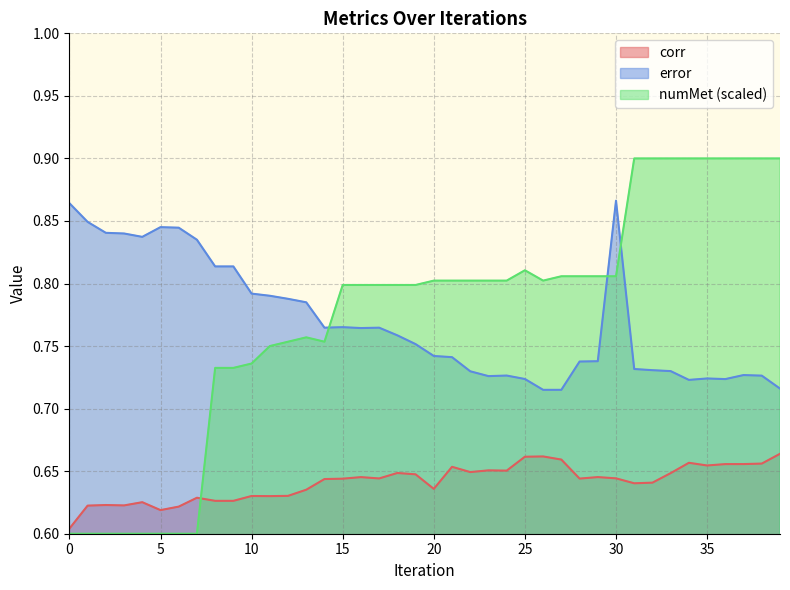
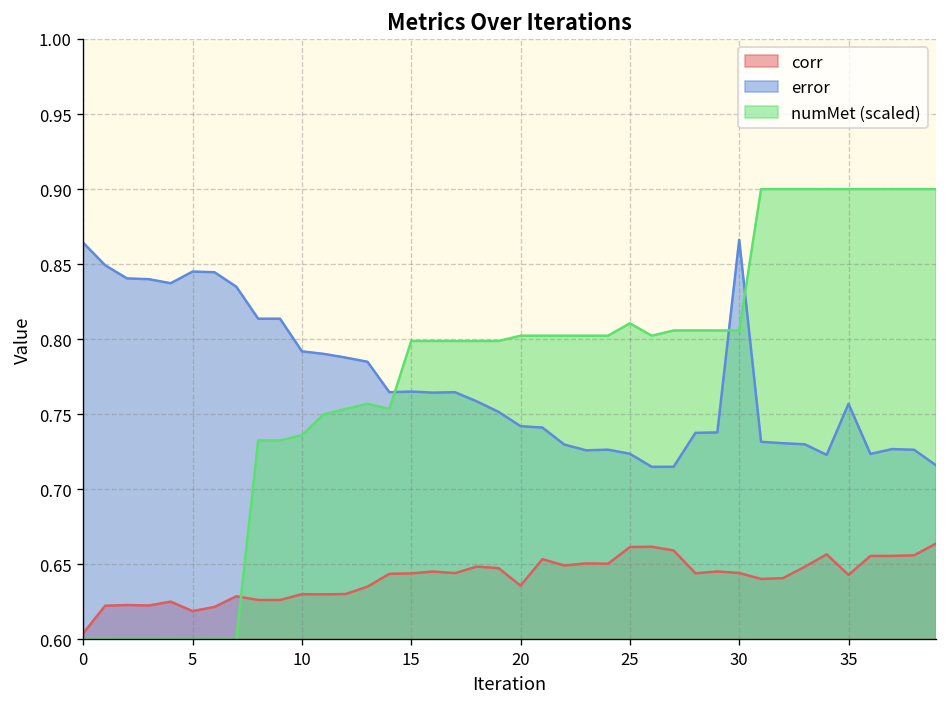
  {
    "corr": {
      "0": 0.604,
      "5": 0.619,
      "10": 0.630,
      "15": 0.644,
      "20": 0.636,
      "25": 0.662,
      "30": 0.644,
-     "35": 0.655
+     "35": 0.643
    },
    "error": {
      "0": 0.864,
      "5": 0.845,
      "10": 0.792,
      "15": 0.765,
      "20": 0.742,
      "25": 0.724,
      "30": 0.866,
-     "35": 0.724
+     "35": 0.757
    },
    "numMet (scaled)": {
      "0": 0.600,
      "5": 0.600,
      "10": 0.736,
      "15": 0.799,
      "20": 0.802,
      "25": 0.811,
      "30": 0.806,
      "35": 0.900
    }
  }
